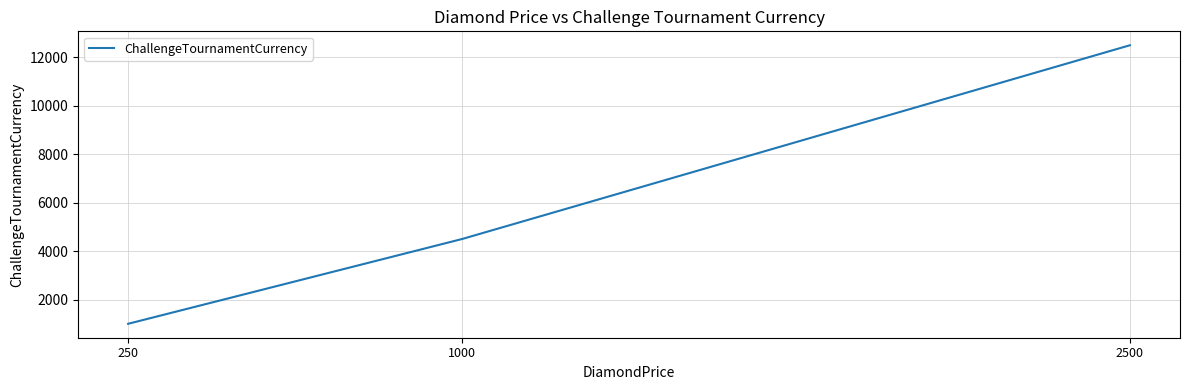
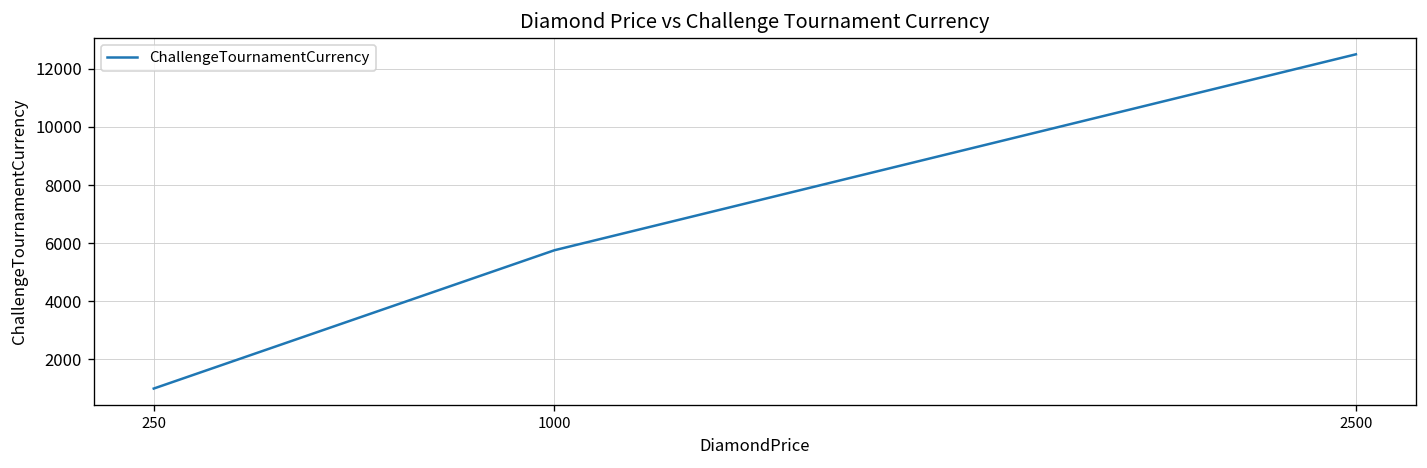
  {
    "250": 1000,
-   "1000": 4500,
+   "1000": 5800,
    "2500": 12500
  }
